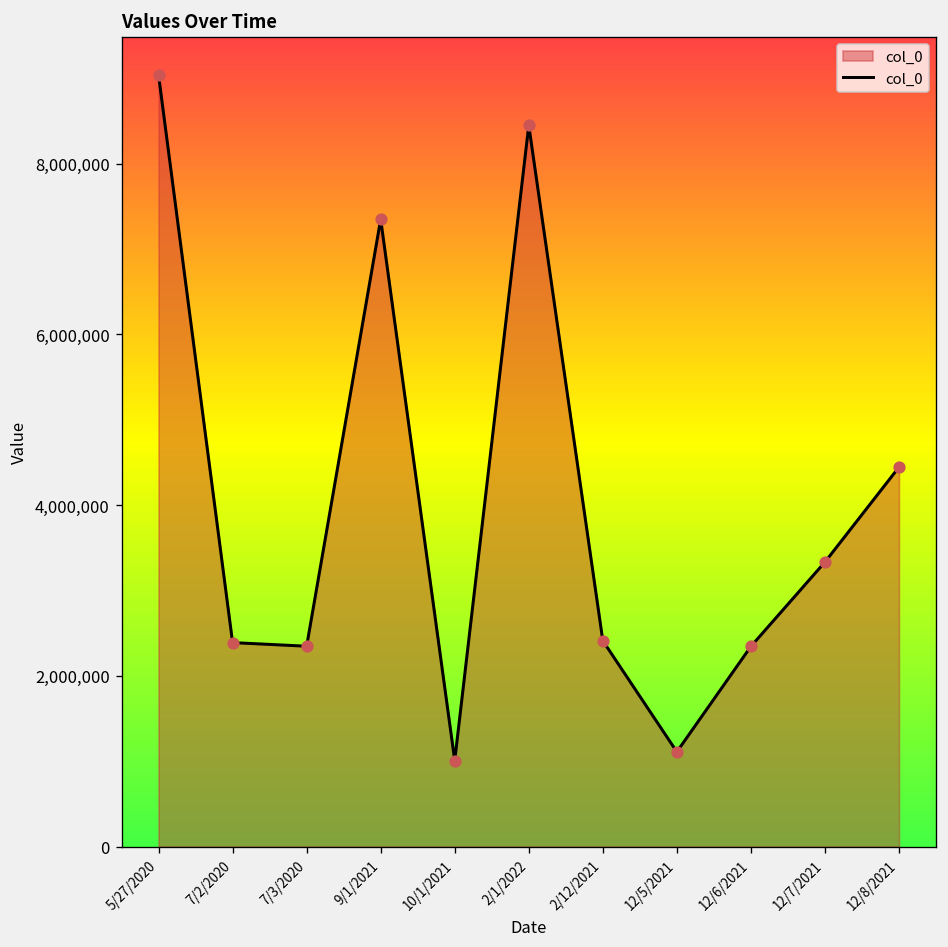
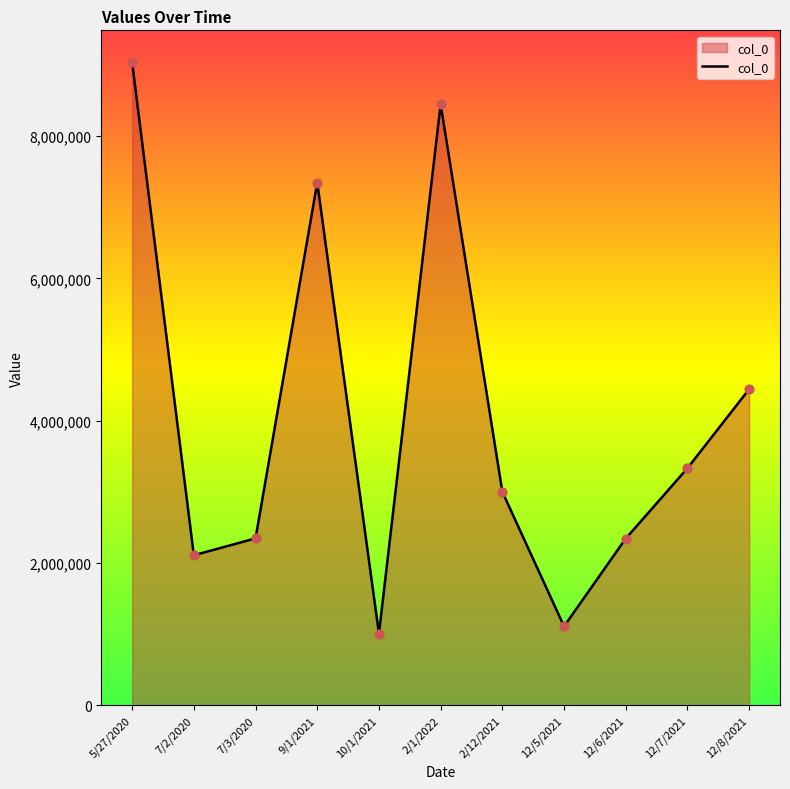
  {
    "5/27/2020": "9,000,000",
-   "7/2/2020": "2,400,000",
+   "7/2/2020": "2,100,000",
    "7/3/2020": "2,300,000",
    "9/1/2021": "7,300,000",
    "10/1/2021": "1,000,000",
    "2/1/2022": "8,400,000",
-   "2/12/2021": "2,400,000",
+   "2/12/2021": "3,000,000",
    "12/5/2021": "1,100,000",
    "12/6/2021": "2,300,000",
    "12/7/2021": "3,300,000",
    "12/8/2021": "4,400,000"
  }
